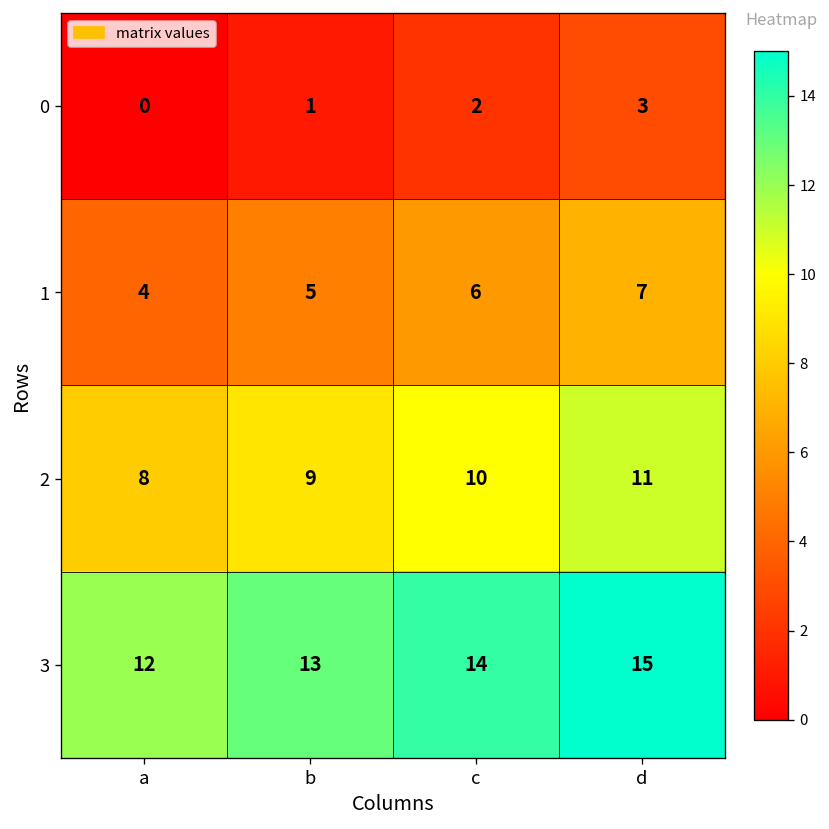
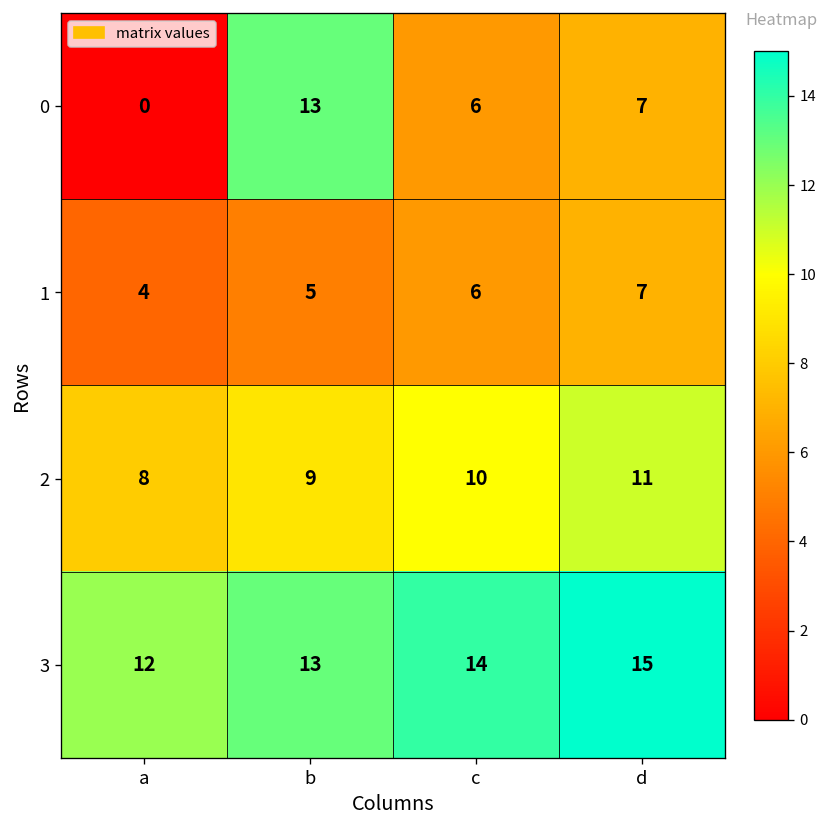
  {
    "0": {
      "a": 0,
-     "b": 1,
-     "c": 2,
-     "d": 3
+     "b": 13,
+     "c": 6,
+     "d": 7
    },
    "1": {
      "a": 4,
      "b": 5,
      "c": 6,
      "d": 7
    },
    "2": {
      "a": 8,
      "b": 9,
      "c": 10,
      "d": 11
    },
    "3": {
      "a": 12,
      "b": 13,
      "c": 14,
      "d": 15
    }
  }
